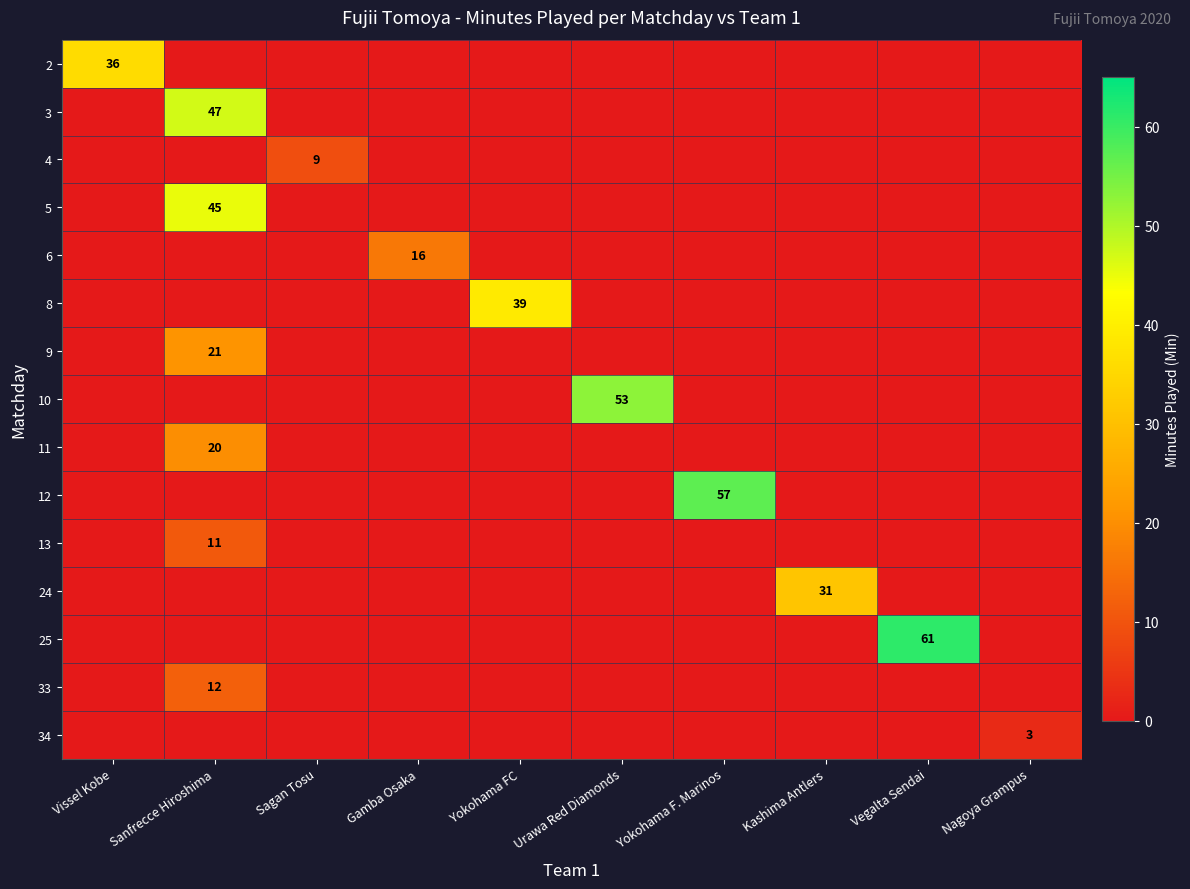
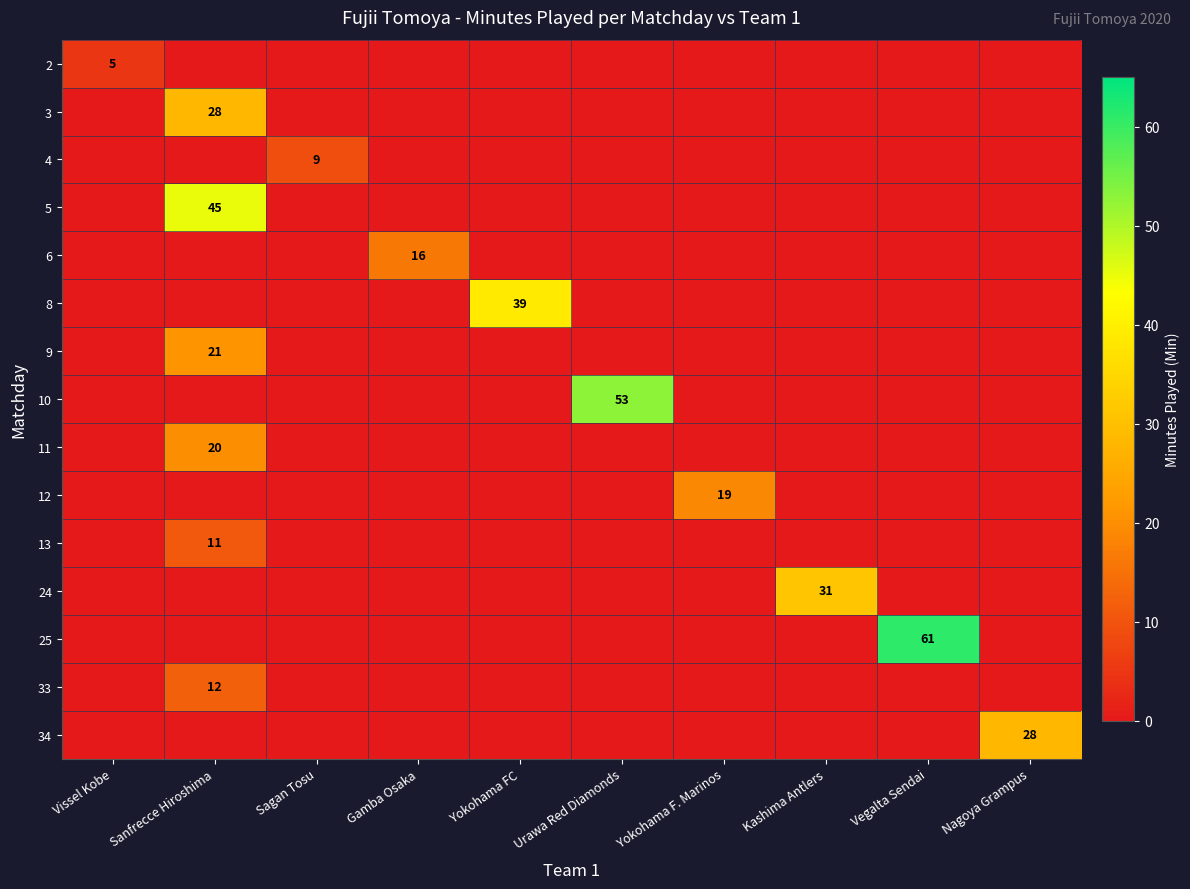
  {
    "2": {
-     "Vissel Kobe": 36
+     "Vissel Kobe": 5
    },
    "3": {
-     "Sanfrecce Hiroshima": 47
+     "Sanfrecce Hiroshima": 28
    },
    "4": {
      "Sagan Tosu": 9
    },
    "5": {
      "Sanfrecce Hiroshima": 45
    },
    "6": {
      "Gamba Osaka": 16
    },
    "8": {
      "Yokohama FC": 39
    },
    "9": {
      "Sanfrecce Hiroshima": 21
    },
    "10": {
      "Urawa Red Diamonds": 53
    },
    "11": {
      "Sanfrecce Hiroshima": 20
    },
    "12": {
-     "Yokohama F. Marinos": 57
+     "Yokohama F. Marinos": 19
    },
    "13": {
      "Sanfrecce Hiroshima": 11
    },
    "24": {
      "Kashima Antlers": 31
    },
    "25": {
      "Vegalta Sendai": 61
    },
    "33": {
      "Sanfrecce Hiroshima": 12
    },
    "34": {
-     "Nagoya Grampus": 3
+     "Nagoya Grampus": 28
    }
  }
